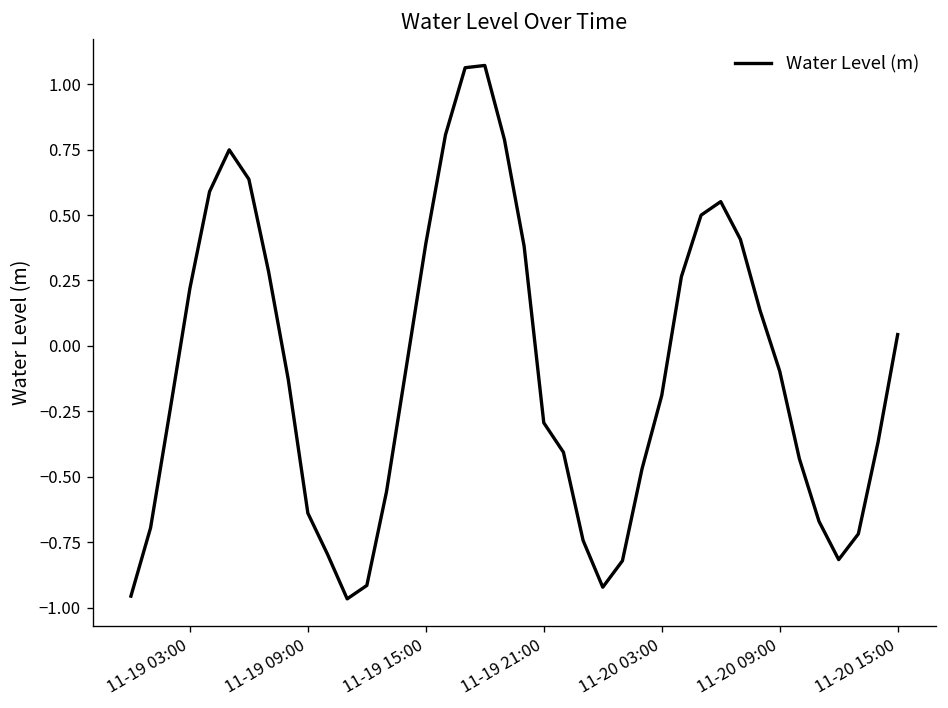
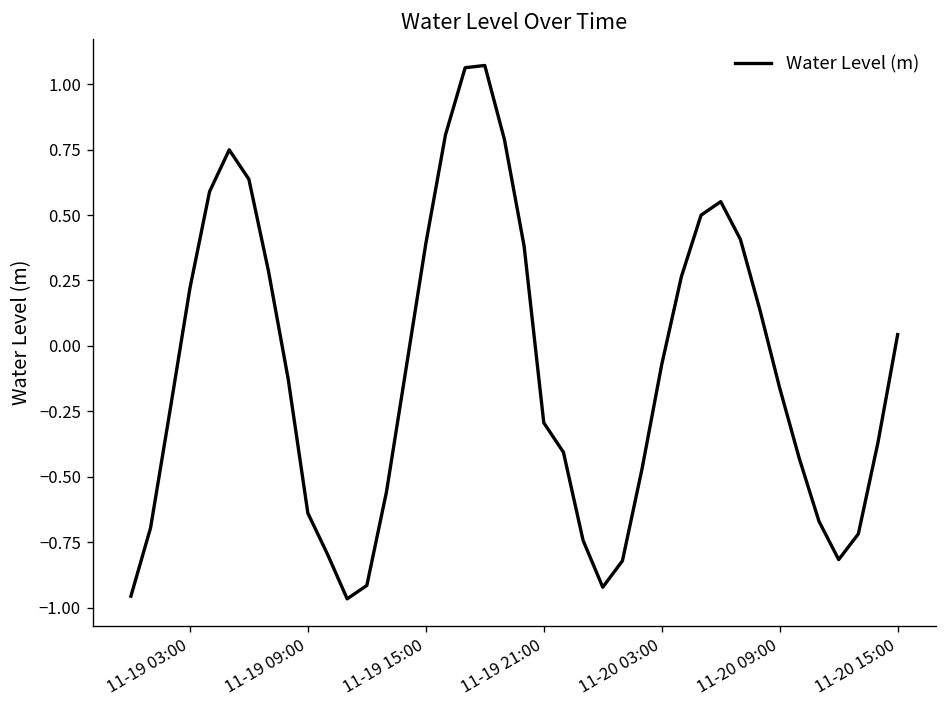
  {
    "11-19 03:00": 0.22,
    "11-19 09:00": -0.64,
    "11-19 15:00": 0.39,
    "11-19 21:00": -0.29,
-   "11-20 03:00": -0.19,
-   "11-20 09:00": -0.10,
+   "11-20 03:00": -0.07,
+   "11-20 09:00": -0.16,
    "11-20 15:00": 0.04
  }
